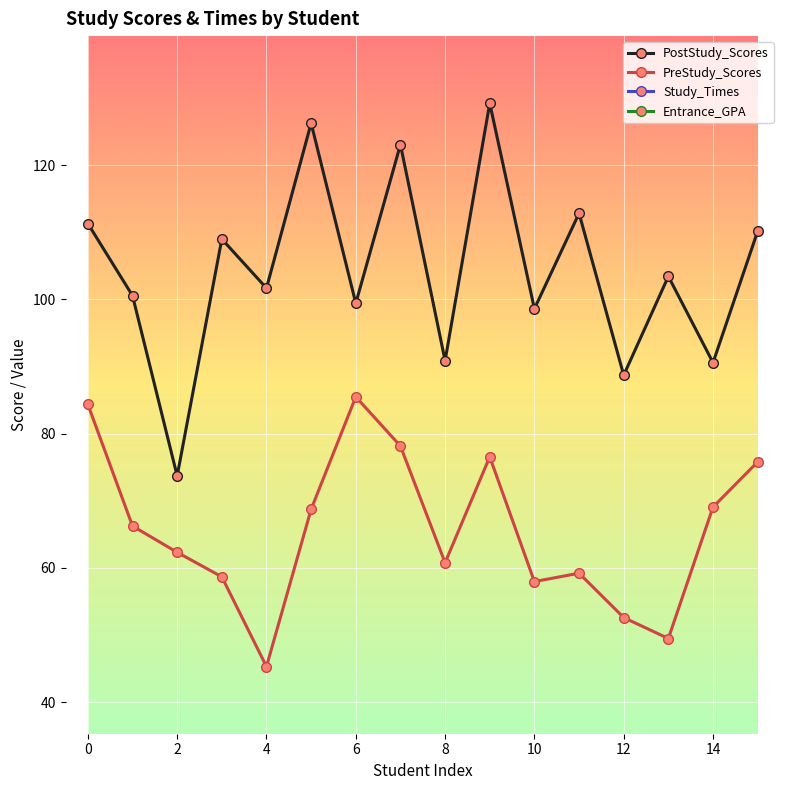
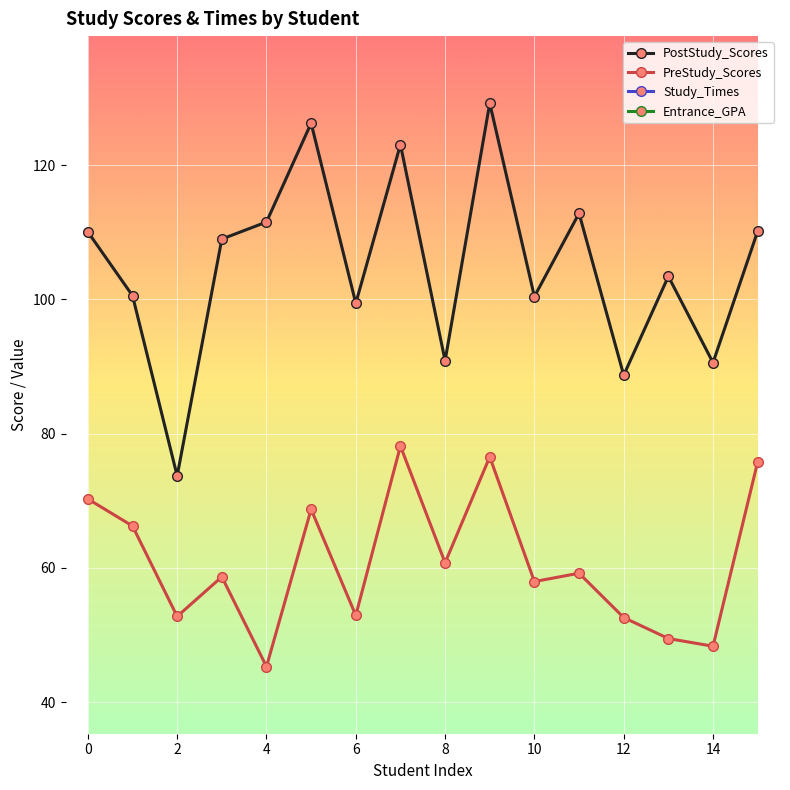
  {
    "PostStudy_Scores": {
-     "0": 111,
+     "0": 110,
      "2": 74,
-     "4": 102,
+     "4": 112,
      "6": 99,
      "8": 91,
-     "10": 99,
+     "10": 100,
      "12": 89,
      "14": 91
    },
    "PreStudy_Scores": {
-     "0": 84,
-     "2": 62,
+     "0": 70,
+     "2": 53,
      "4": 45,
-     "6": 85,
+     "6": 53,
      "8": 61,
      "10": 58,
      "12": 53,
-     "14": 69
+     "14": 48
    }
  }
